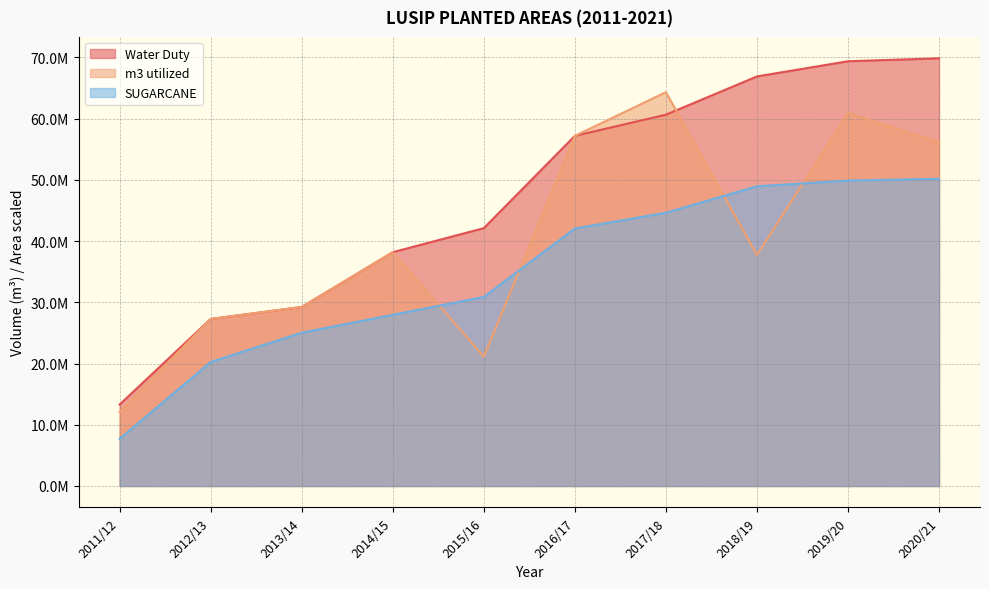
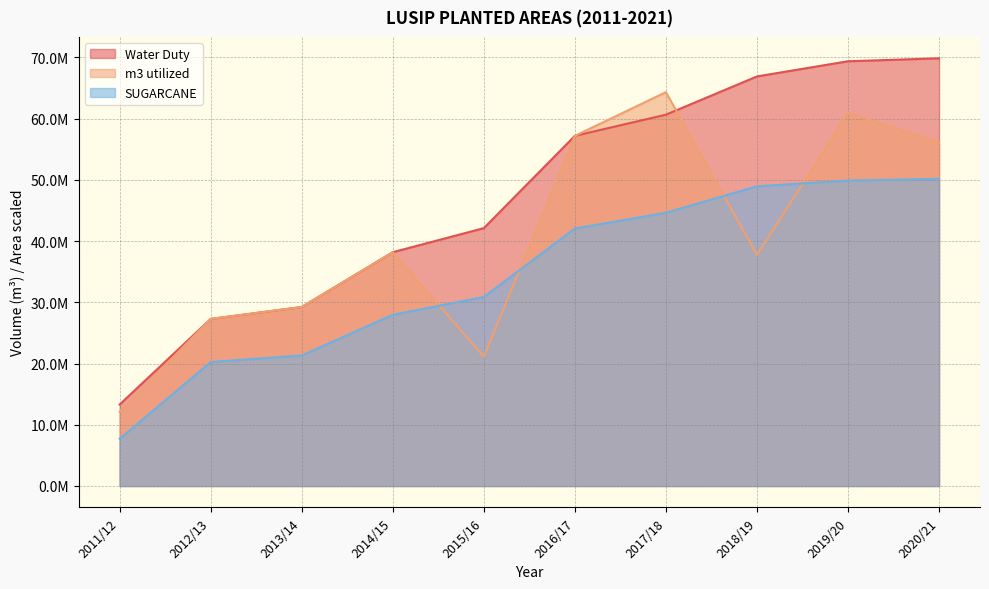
  {
    "Water Duty": {
      "2011/12": 13000000,
      "2015/16": 42000000,
      "2017/18": 61000000,
      "2018/19": 67000000,
      "2019/20": 69000000,
      "2020/21": 70000000
    },
    "m3 utilized": {
      "2011/12": 12000000,
      "2015/16": 21000000,
      "2017/18": 64000000,
      "2018/19": 38000000,
      "2019/20": 61000000,
      "2020/21": 56000000
    },
    "SUGARCANE": {
      "2011/12": 8000000,
      "2012/13": 20000000,
-     "2013/14": 25000000,
+     "2013/14": 21000000,
      "2014/15": 28000000,
      "2015/16": 31000000,
      "2016/17": 42000000,
      "2017/18": 45000000,
      "2018/19": 49000000,
      "2019/20": 50000000,
      "2020/21": 50000000
    }
  }
